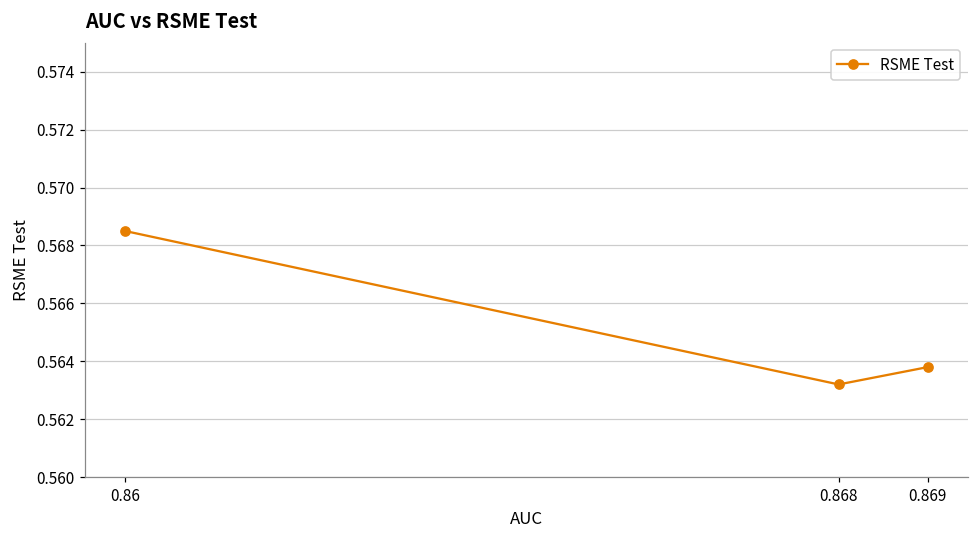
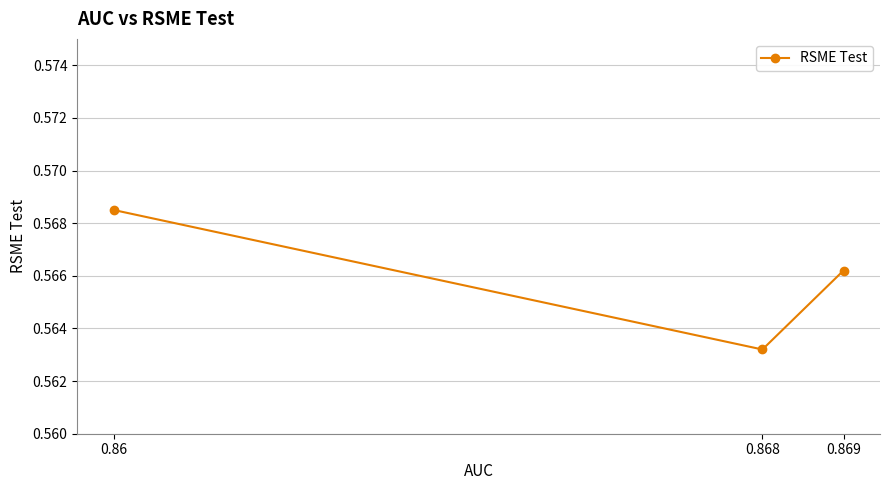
  {
    "0.86": 0.5685,
    "0.868": 0.5632,
-   "0.869": 0.5638
+   "0.869": 0.5662
  }
